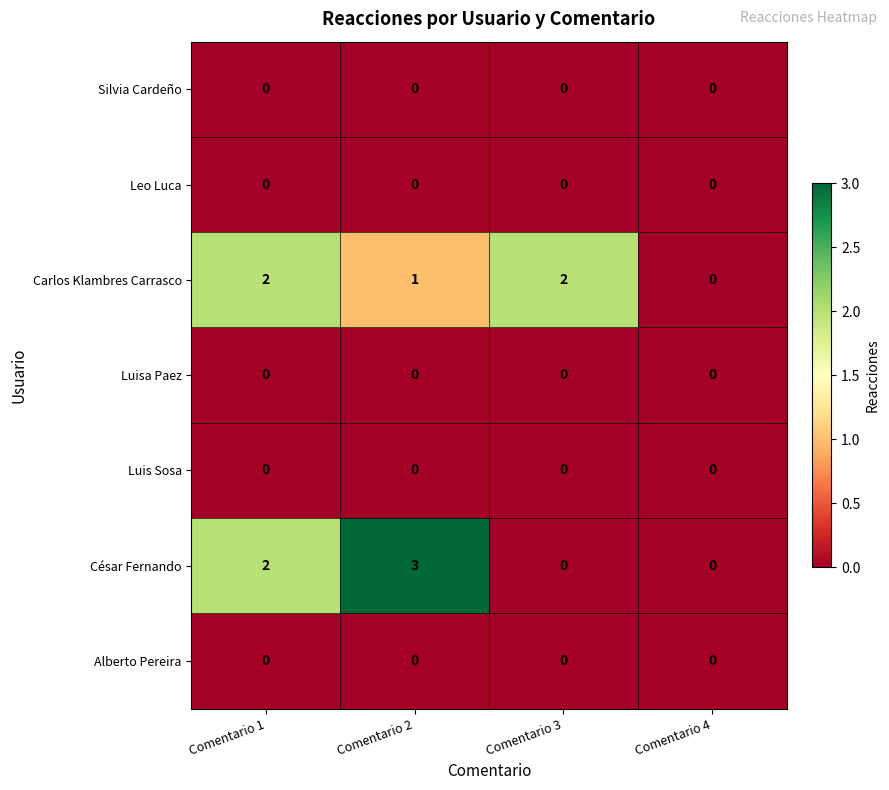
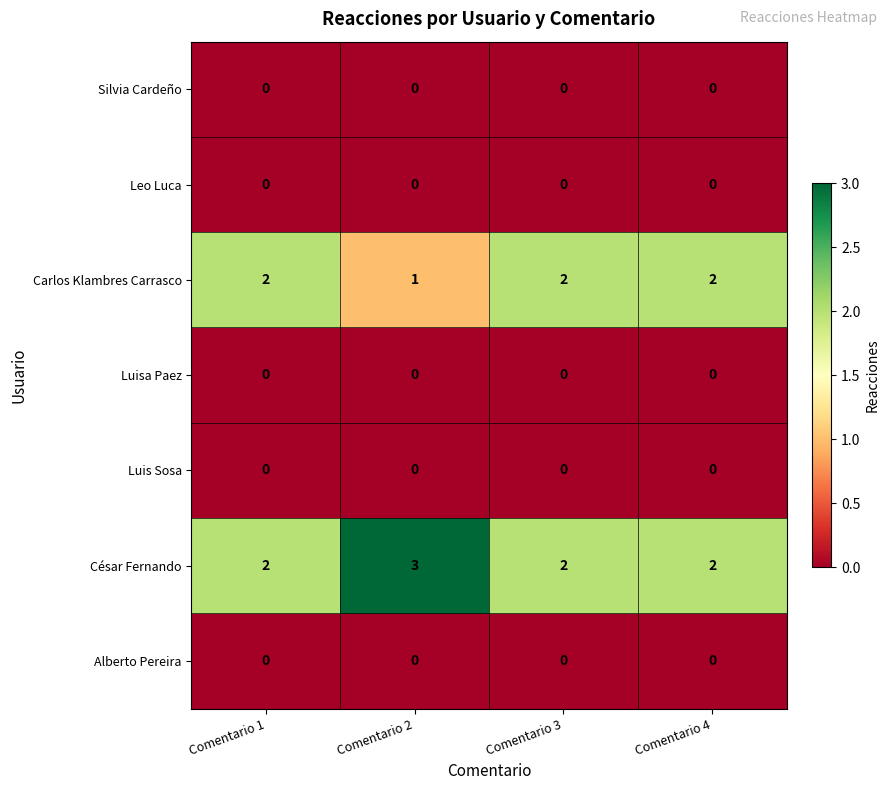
  {
    "Silvia Cardeño": {
      "Comentario 1": 0,
      "Comentario 2": 0,
      "Comentario 3": 0,
      "Comentario 4": 0
    },
    "Leo Luca": {
      "Comentario 1": 0,
      "Comentario 2": 0,
      "Comentario 3": 0,
      "Comentario 4": 0
    },
    "Carlos Klambres Carrasco": {
      "Comentario 1": 2,
      "Comentario 2": 1,
      "Comentario 3": 2,
-     "Comentario 4": 0
+     "Comentario 4": 2
    },
    "Luisa Paez": {
      "Comentario 1": 0,
      "Comentario 2": 0,
      "Comentario 3": 0,
      "Comentario 4": 0
    },
    "Luis Sosa": {
      "Comentario 1": 0,
      "Comentario 2": 0,
      "Comentario 3": 0,
      "Comentario 4": 0
    },
    "César Fernando": {
      "Comentario 1": 2,
      "Comentario 2": 3,
-     "Comentario 3": 0,
-     "Comentario 4": 0
+     "Comentario 3": 2,
+     "Comentario 4": 2
    },
    "Alberto Pereira": {
      "Comentario 1": 0,
      "Comentario 2": 0,
      "Comentario 3": 0,
      "Comentario 4": 0
    }
  }
